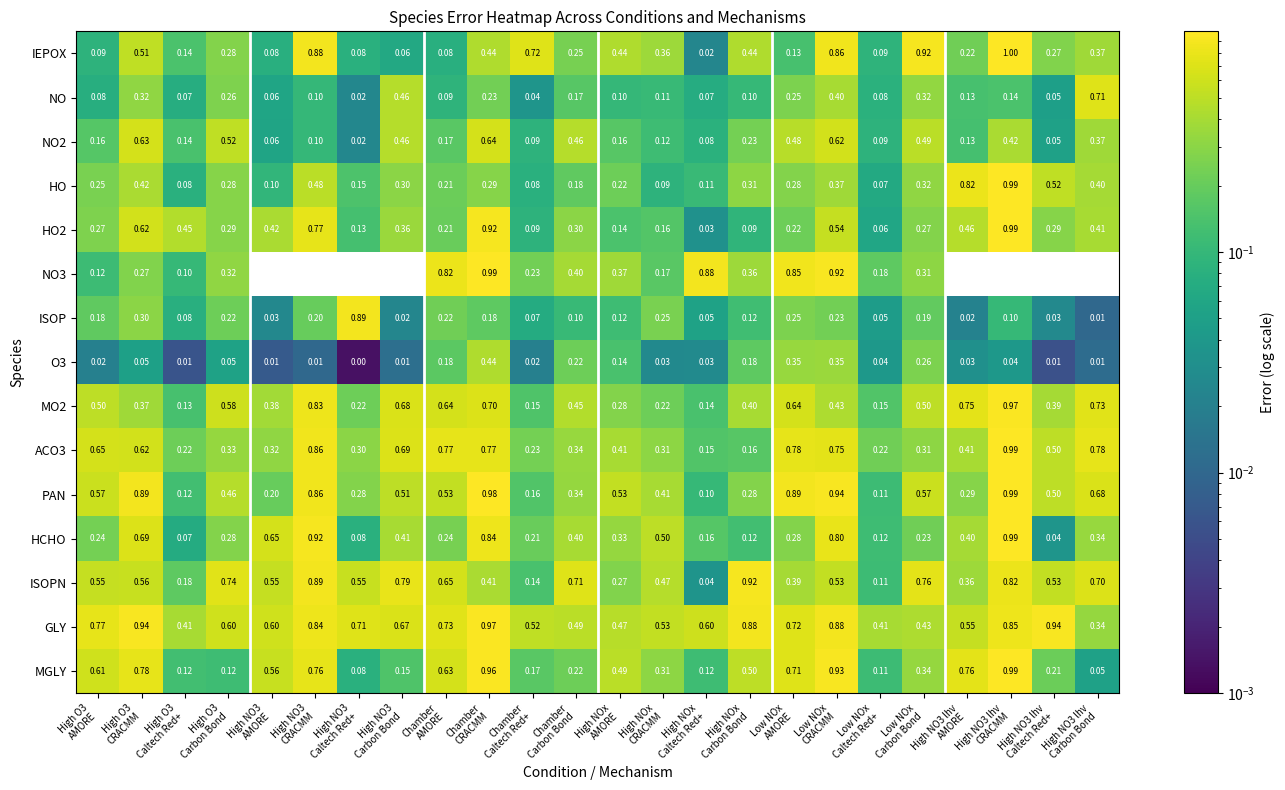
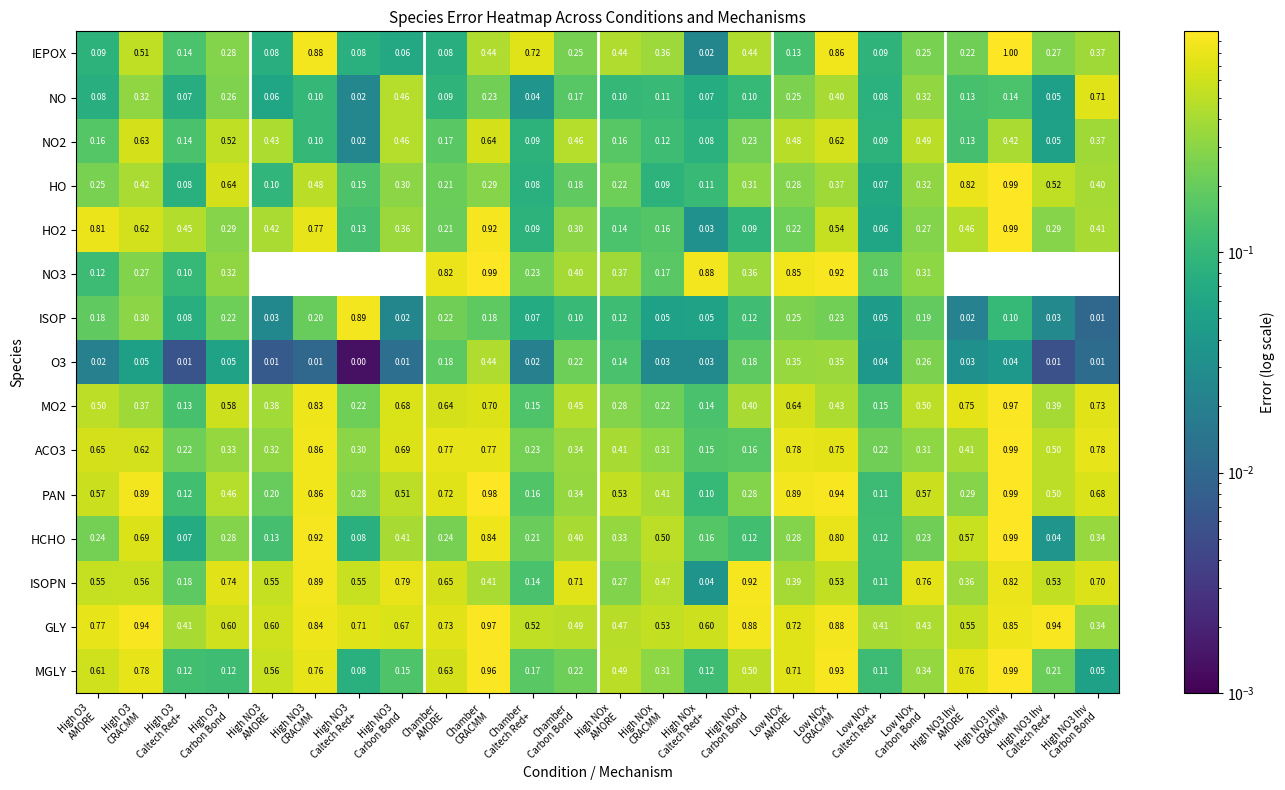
  {
    "IEPOX": {
      "High O3 AMORE": 0.09,
      "High O3 CRACMM": 0.51,
      "High O3 Caltech Red+": 0.14,
      "High O3 Carbon Bond": 0.28,
      "High NO3 AMORE": 0.08,
      "High NO3 CRACMM": 0.88,
      "High NO3 Caltech Red+": 0.08,
      "High NO3 Carbon Bond": 0.06,
      "Chamber AMORE": 0.08,
      "Chamber CRACMM": 0.44,
      "Chamber Caltech Red+": 0.72,
      "Chamber Carbon Bond": 0.25,
      "High NOx AMORE": 0.44,
      "High NOx CRACMM": 0.36,
      "High NOx Caltech Red+": 0.02,
      "High NOx Carbon Bond": 0.44,
      "Low NOx AMORE": 0.13,
      "Low NOx CRACMM": 0.86,
      "Low NOx Caltech Red+": 0.09,
-     "Low NOx Carbon Bond": 0.92,
+     "Low NOx Carbon Bond": 0.25,
      "High NO3 lhv AMORE": 0.22,
      "High NO3 lhv CRACMM": 1.00,
      "High NO3 lhv Caltech Red+": 0.27,
      "High NO3 lhv Carbon Bond": 0.37
    },
    "NO2": {
      "High O3 AMORE": 0.16,
      "High O3 CRACMM": 0.63,
      "High O3 Caltech Red+": 0.14,
      "High O3 Carbon Bond": 0.52,
-     "High NO3 AMORE": 0.06,
+     "High NO3 AMORE": 0.43,
      "High NO3 CRACMM": 0.10,
      "High NO3 Caltech Red+": 0.02,
      "High NO3 Carbon Bond": 0.46,
      "Chamber AMORE": 0.17,
      "Chamber CRACMM": 0.64,
      "Chamber Caltech Red+": 0.09,
      "Chamber Carbon Bond": 0.46,
      "High NOx AMORE": 0.16,
      "High NOx CRACMM": 0.12,
      "High NOx Caltech Red+": 0.08,
      "High NOx Carbon Bond": 0.23,
      "Low NOx AMORE": 0.48,
      "Low NOx CRACMM": 0.62,
      "Low NOx Caltech Red+": 0.09,
      "Low NOx Carbon Bond": 0.49,
      "High NO3 lhv AMORE": 0.13,
      "High NO3 lhv CRACMM": 0.42,
      "High NO3 lhv Caltech Red+": 0.05,
      "High NO3 lhv Carbon Bond": 0.37
    },
    "HO": {
      "High O3 AMORE": 0.25,
      "High O3 CRACMM": 0.42,
      "High O3 Caltech Red+": 0.08,
-     "High O3 Carbon Bond": 0.28,
+     "High O3 Carbon Bond": 0.64,
      "High NO3 AMORE": 0.10,
      "High NO3 CRACMM": 0.48,
      "High NO3 Caltech Red+": 0.15,
      "High NO3 Carbon Bond": 0.30,
      "Chamber AMORE": 0.21,
      "Chamber CRACMM": 0.29,
      "Chamber Caltech Red+": 0.08,
      "Chamber Carbon Bond": 0.18,
      "High NOx AMORE": 0.22,
      "High NOx CRACMM": 0.09,
      "High NOx Caltech Red+": 0.11,
      "High NOx Carbon Bond": 0.31,
      "Low NOx AMORE": 0.28,
      "Low NOx CRACMM": 0.37,
      "Low NOx Caltech Red+": 0.07,
      "Low NOx Carbon Bond": 0.32,
      "High NO3 lhv AMORE": 0.82,
      "High NO3 lhv CRACMM": 0.99,
      "High NO3 lhv Caltech Red+": 0.52,
      "High NO3 lhv Carbon Bond": 0.40
    },
    "HO2": {
-     "High O3 AMORE": 0.27,
+     "High O3 AMORE": 0.81,
      "High O3 CRACMM": 0.62,
      "High O3 Caltech Red+": 0.45,
      "High O3 Carbon Bond": 0.29,
      "High NO3 AMORE": 0.42,
      "High NO3 CRACMM": 0.77,
      "High NO3 Caltech Red+": 0.13,
      "High NO3 Carbon Bond": 0.36,
      "Chamber AMORE": 0.21,
      "Chamber CRACMM": 0.92,
      "Chamber Caltech Red+": 0.09,
      "Chamber Carbon Bond": 0.30,
      "High NOx AMORE": 0.14,
      "High NOx CRACMM": 0.16,
      "High NOx Caltech Red+": 0.03,
      "High NOx Carbon Bond": 0.09,
      "Low NOx AMORE": 0.22,
      "Low NOx CRACMM": 0.54,
      "Low NOx Caltech Red+": 0.06,
      "Low NOx Carbon Bond": 0.27,
      "High NO3 lhv AMORE": 0.46,
      "High NO3 lhv CRACMM": 0.99,
      "High NO3 lhv Caltech Red+": 0.29,
      "High NO3 lhv Carbon Bond": 0.41
    },
    "ISOP": {
      "High O3 AMORE": 0.18,
      "High O3 CRACMM": 0.30,
      "High O3 Caltech Red+": 0.08,
      "High O3 Carbon Bond": 0.22,
      "High NO3 AMORE": 0.03,
      "High NO3 CRACMM": 0.20,
      "High NO3 Caltech Red+": 0.89,
      "High NO3 Carbon Bond": 0.02,
      "Chamber AMORE": 0.22,
      "Chamber CRACMM": 0.18,
      "Chamber Caltech Red+": 0.07,
      "Chamber Carbon Bond": 0.10,
      "High NOx AMORE": 0.12,
-     "High NOx CRACMM": 0.25,
+     "High NOx CRACMM": 0.05,
      "High NOx Caltech Red+": 0.05,
      "High NOx Carbon Bond": 0.12,
      "Low NOx AMORE": 0.25,
      "Low NOx CRACMM": 0.23,
      "Low NOx Caltech Red+": 0.05,
      "Low NOx Carbon Bond": 0.19,
      "High NO3 lhv AMORE": 0.02,
      "High NO3 lhv CRACMM": 0.10,
      "High NO3 lhv Caltech Red+": 0.03,
      "High NO3 lhv Carbon Bond": 0.01
    },
    "PAN": {
      "High O3 AMORE": 0.57,
      "High O3 CRACMM": 0.89,
      "High O3 Caltech Red+": 0.12,
      "High O3 Carbon Bond": 0.46,
      "High NO3 AMORE": 0.20,
      "High NO3 CRACMM": 0.86,
      "High NO3 Caltech Red+": 0.28,
      "High NO3 Carbon Bond": 0.51,
-     "Chamber AMORE": 0.53,
+     "Chamber AMORE": 0.72,
      "Chamber CRACMM": 0.98,
      "Chamber Caltech Red+": 0.16,
      "Chamber Carbon Bond": 0.34,
      "High NOx AMORE": 0.53,
      "High NOx CRACMM": 0.41,
      "High NOx Caltech Red+": 0.10,
      "High NOx Carbon Bond": 0.28,
      "Low NOx AMORE": 0.89,
      "Low NOx CRACMM": 0.94,
      "Low NOx Caltech Red+": 0.11,
      "Low NOx Carbon Bond": 0.57,
      "High NO3 lhv AMORE": 0.29,
      "High NO3 lhv CRACMM": 0.99,
      "High NO3 lhv Caltech Red+": 0.50,
      "High NO3 lhv Carbon Bond": 0.68
    },
    "HCHO": {
      "High O3 AMORE": 0.24,
      "High O3 CRACMM": 0.69,
      "High O3 Caltech Red+": 0.07,
      "High O3 Carbon Bond": 0.28,
-     "High NO3 AMORE": 0.65,
+     "High NO3 AMORE": 0.13,
      "High NO3 CRACMM": 0.92,
      "High NO3 Caltech Red+": 0.08,
      "High NO3 Carbon Bond": 0.41,
      "Chamber AMORE": 0.24,
      "Chamber CRACMM": 0.84,
      "Chamber Caltech Red+": 0.21,
      "Chamber Carbon Bond": 0.40,
      "High NOx AMORE": 0.33,
      "High NOx CRACMM": 0.50,
      "High NOx Caltech Red+": 0.16,
      "High NOx Carbon Bond": 0.12,
      "Low NOx AMORE": 0.28,
      "Low NOx CRACMM": 0.80,
      "Low NOx Caltech Red+": 0.12,
      "Low NOx Carbon Bond": 0.23,
-     "High NO3 lhv AMORE": 0.40,
+     "High NO3 lhv AMORE": 0.57,
      "High NO3 lhv CRACMM": 0.99,
      "High NO3 lhv Caltech Red+": 0.04,
      "High NO3 lhv Carbon Bond": 0.34
    }
  }
